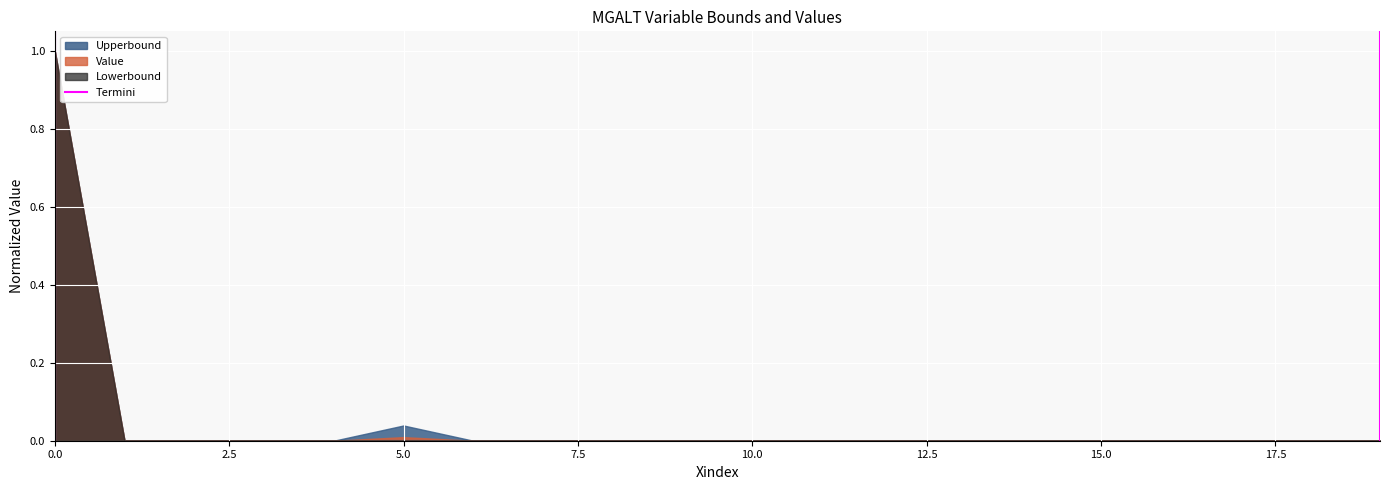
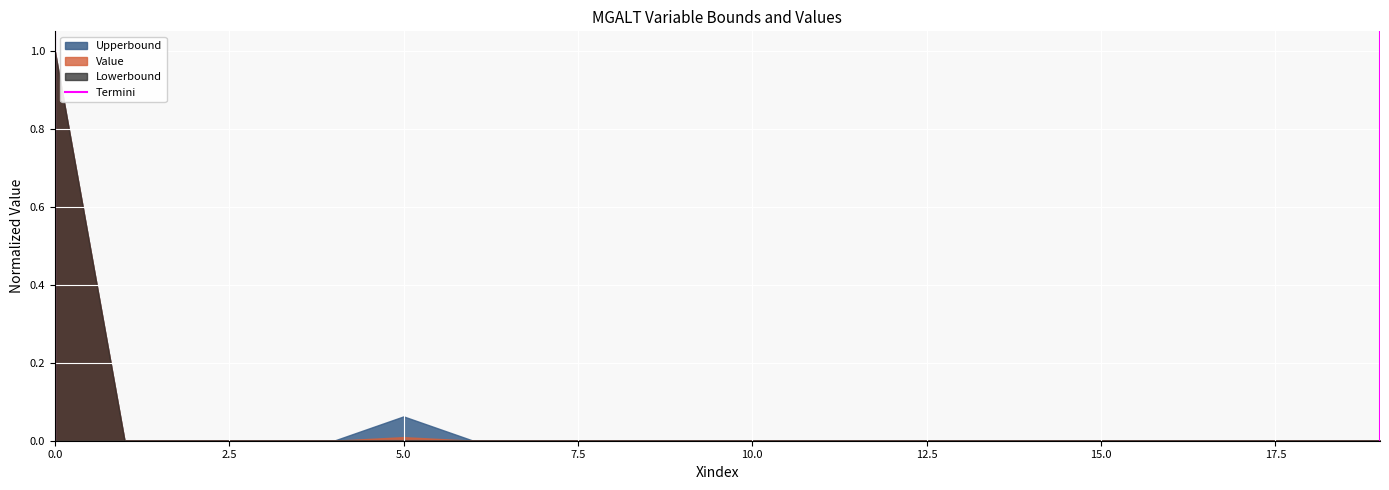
  {
    "Upperbound": {
-     "5.0": 0.04
+     "5.0": 0.06
    },
    "Value": {
      "5.0": 0.01
    }
  }
